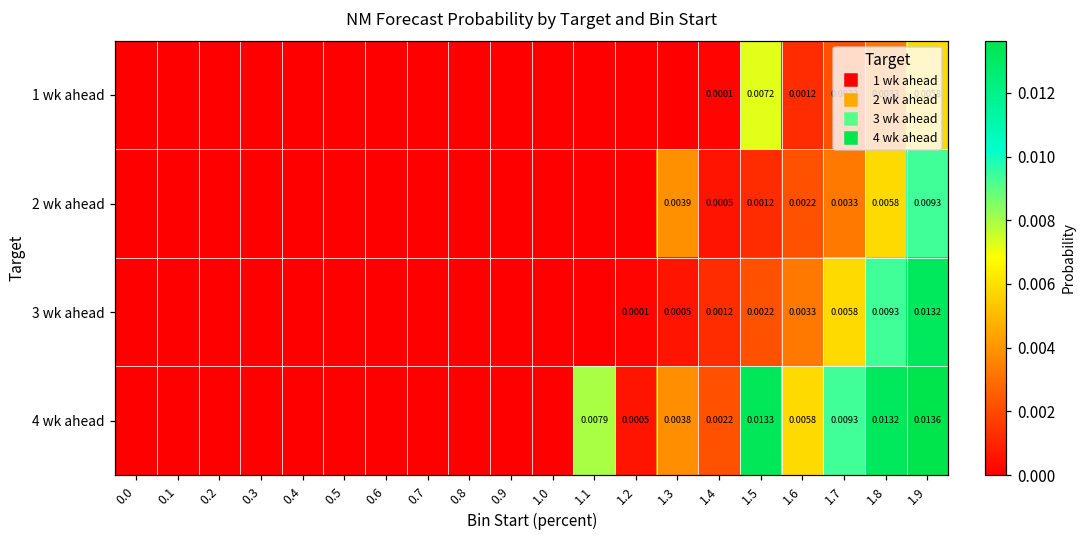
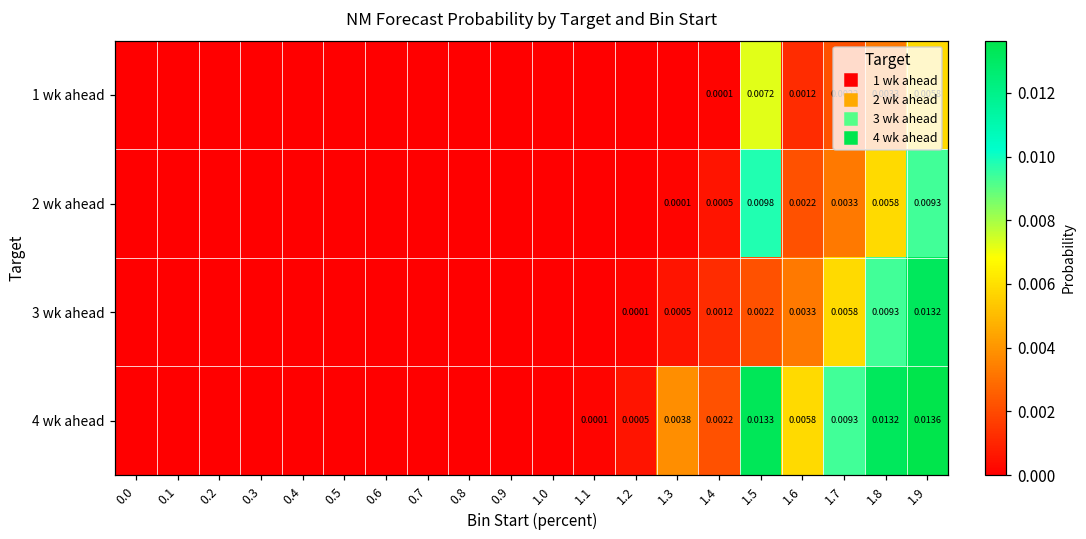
  {
    "1 wk ahead": {
      "1.4": 0.0001,
      "1.5": 0.0072,
      "1.6": 0.0012
    },
    "2 wk ahead": {
-     "1.3": 0.0039,
+     "1.3": 0.0001,
      "1.4": 0.0005,
-     "1.5": 0.0012,
+     "1.5": 0.0098,
      "1.6": 0.0022,
      "1.7": 0.0033,
      "1.8": 0.0058,
      "1.9": 0.0093
    },
    "3 wk ahead": {
      "1.2": 0.0001,
      "1.3": 0.0005,
      "1.4": 0.0012,
      "1.5": 0.0022,
      "1.6": 0.0033,
      "1.7": 0.0058,
      "1.8": 0.0093,
      "1.9": 0.0132
    },
    "4 wk ahead": {
-     "1.1": 0.0079,
+     "1.1": 0.0001,
      "1.2": 0.0005,
      "1.3": 0.0038,
      "1.4": 0.0022,
      "1.5": 0.0133,
      "1.6": 0.0058,
      "1.7": 0.0093,
      "1.8": 0.0132,
      "1.9": 0.0136
    }
  }
